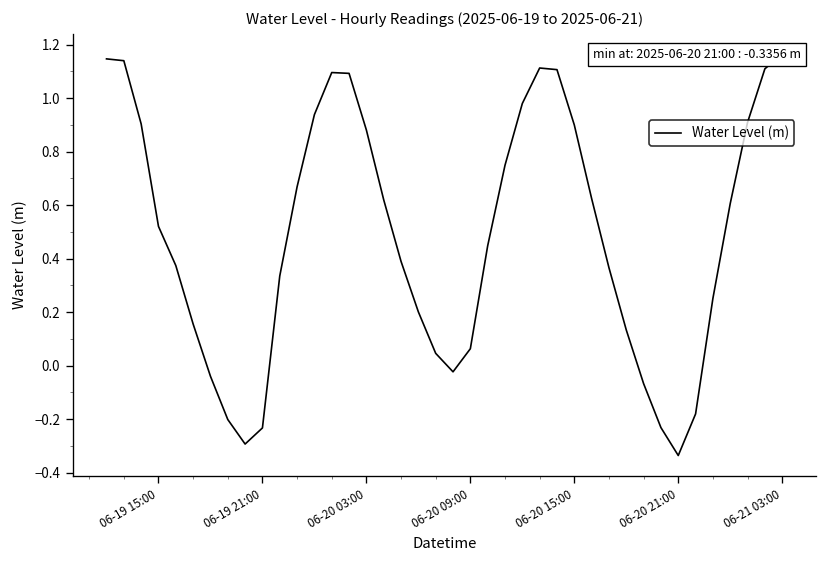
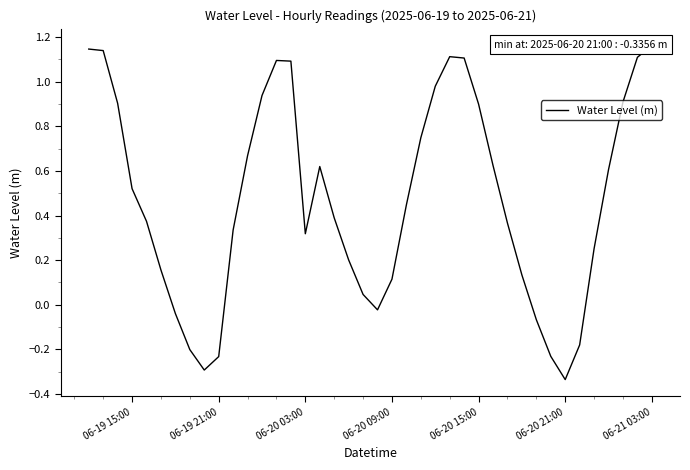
  {
    "06-19 15:00": 0.52,
    "06-19 21:00": -0.23,
-   "06-20 03:00": 0.88,
-   "06-20 09:00": 0.06,
+   "06-20 03:00": 0.32,
+   "06-20 09:00": 0.11,
    "06-20 15:00": 0.90,
    "06-20 21:00": -0.34
  }
